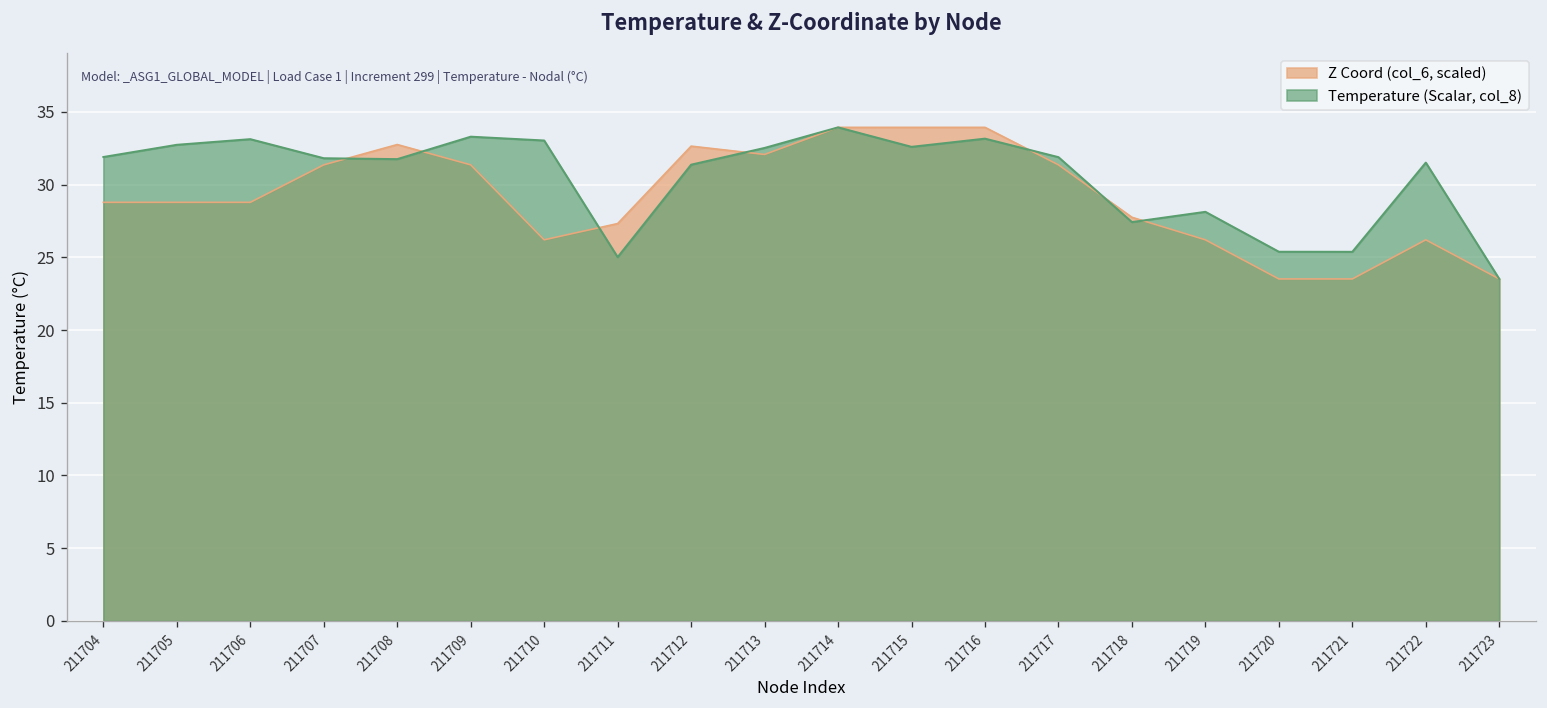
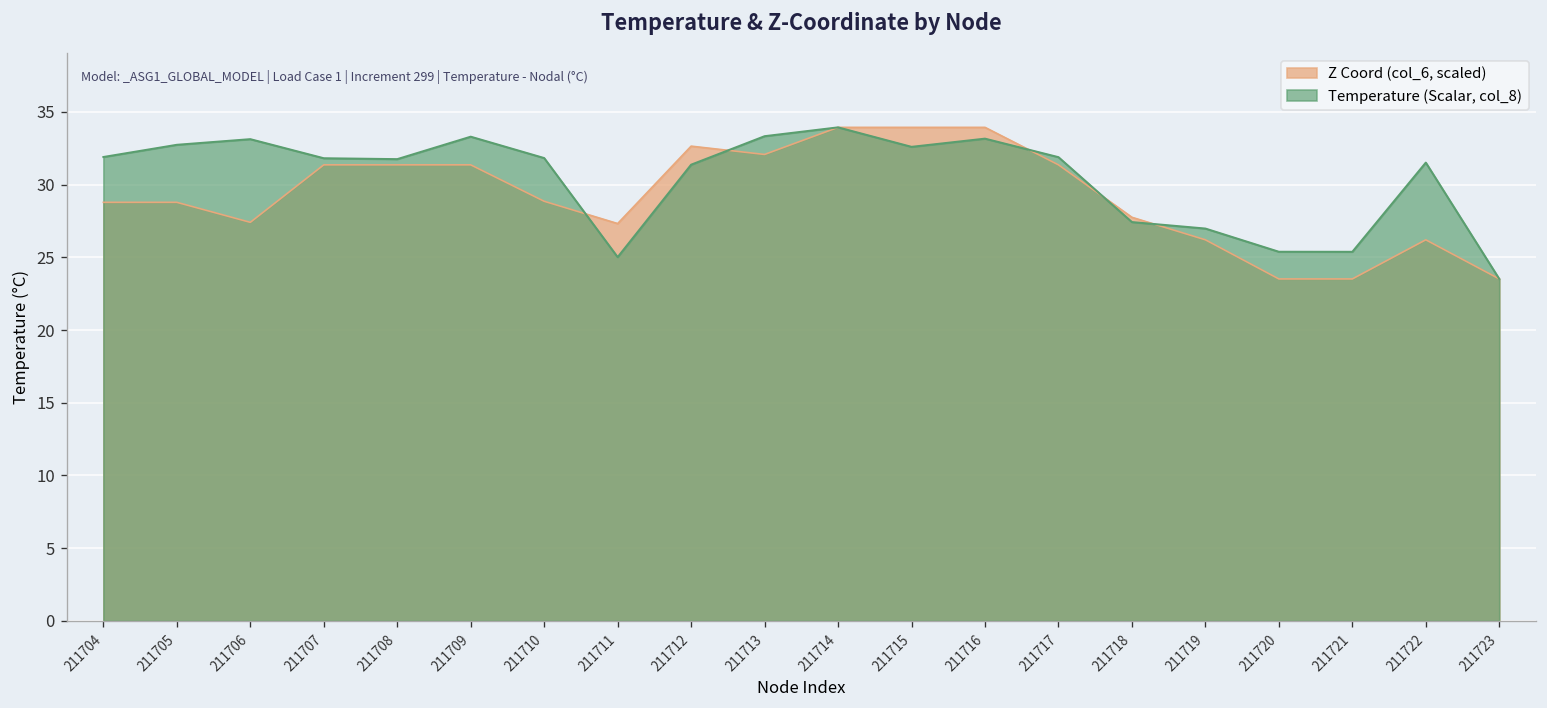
  {
    "Z Coord (col_6, scaled)": {
      "211704": 28.8,
      "211705": 28.8,
-     "211706": 28.8,
+     "211706": 27.4,
      "211707": 31.4,
-     "211708": 32.8,
+     "211708": 31.4,
      "211709": 31.4,
-     "211710": 26.2,
+     "211710": 28.9,
      "211711": 27.3,
      "211712": 32.6,
      "211713": 32.1,
      "211715": 33.9,
      "211716": 33.9,
      "211717": 31.4,
      "211718": 27.8,
      "211719": 26.2,
      "211720": 23.5,
      "211721": 23.5,
      "211722": 26.2
    },
    "Temperature (Scalar, col_8)": {
      "211704": 31.9,
      "211705": 32.7,
      "211706": 33.1,
      "211707": 31.8,
      "211708": 31.8,
      "211709": 33.3,
-     "211710": 33.0,
+     "211710": 31.8,
      "211711": 25.0,
      "211712": 31.4,
-     "211713": 32.5,
+     "211713": 33.3,
      "211715": 32.6,
      "211716": 33.2,
      "211717": 31.9,
      "211718": 27.4,
-     "211719": 28.1,
+     "211719": 27.0,
      "211720": 25.4,
      "211721": 25.4,
      "211722": 31.5
    }
  }
